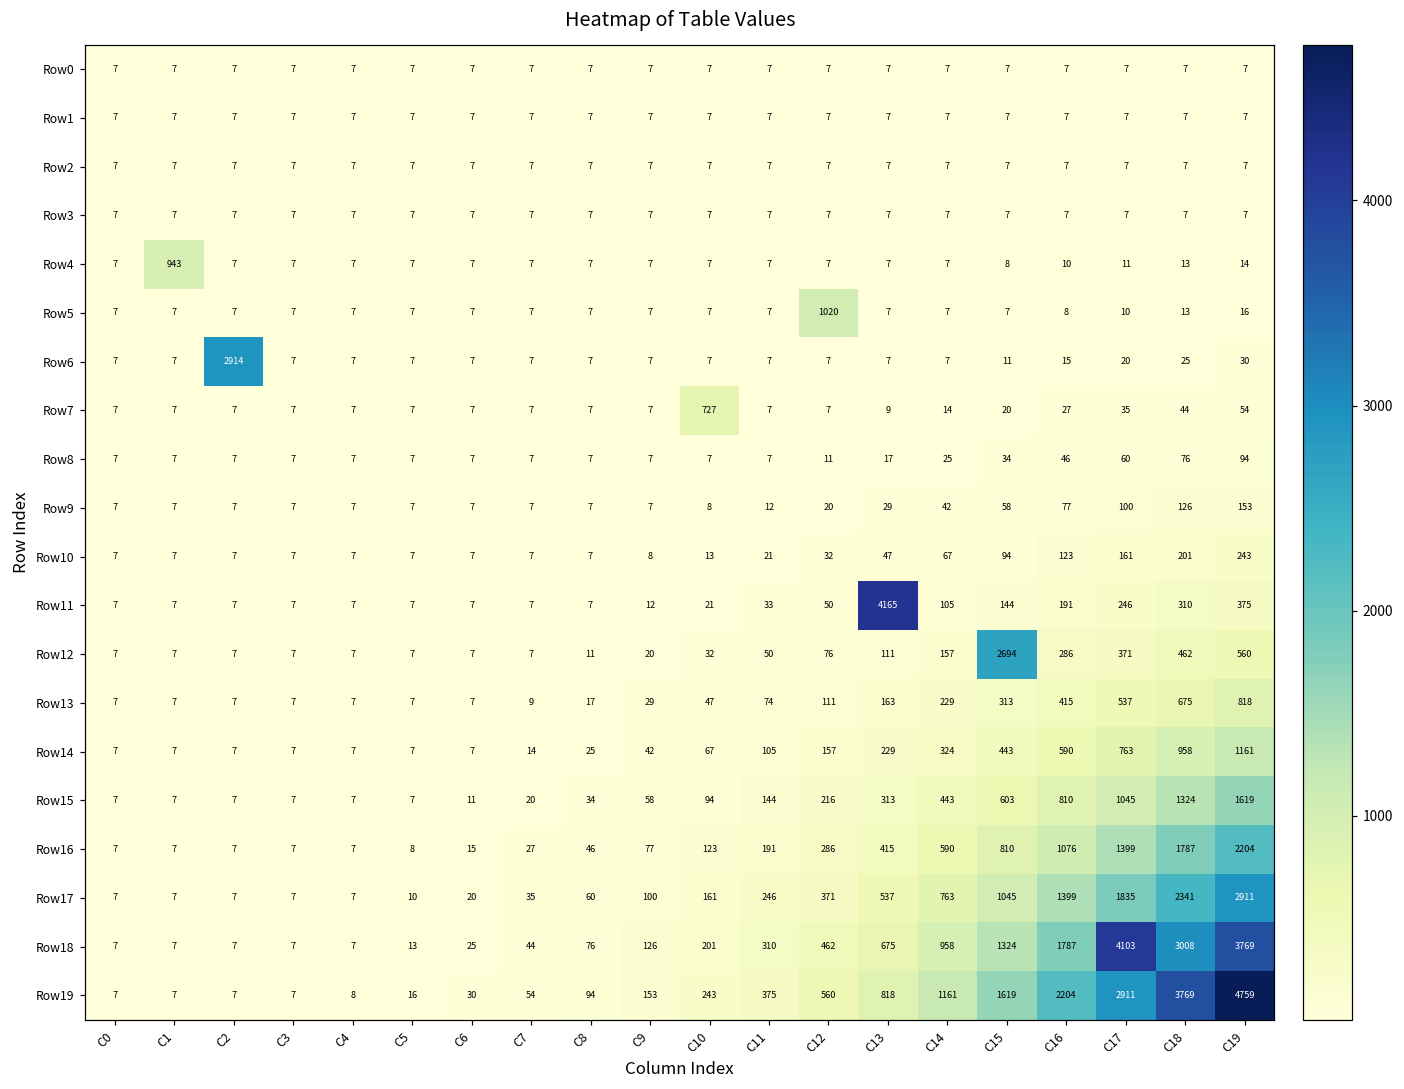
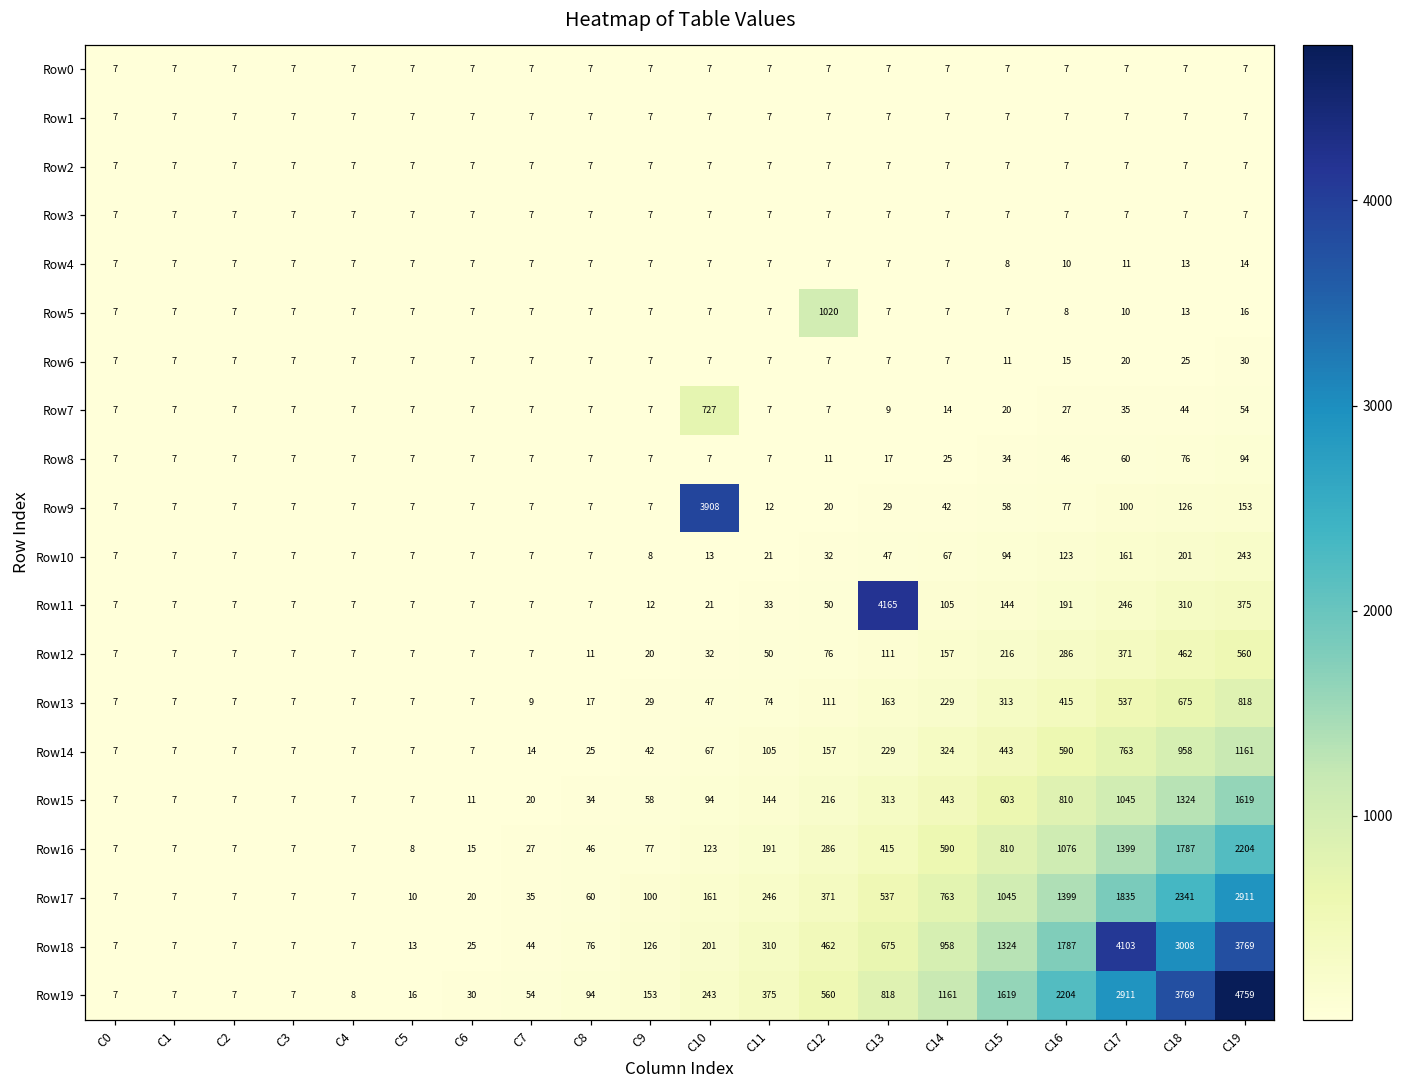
  {
    "Row4": {
      "C0": 7,
-     "C1": 943,
+     "C1": 7,
      "C2": 7,
      "C3": 7,
      "C4": 7,
      "C5": 7,
      "C6": 7,
      "C7": 7,
      "C8": 7,
      "C9": 7,
      "C10": 7,
      "C11": 7,
      "C12": 7,
      "C13": 7,
      "C14": 7,
      "C15": 8,
      "C16": 10,
      "C17": 11,
      "C18": 13,
      "C19": 14
    },
    "Row6": {
      "C0": 7,
      "C1": 7,
-     "C2": 2914,
+     "C2": 7,
      "C3": 7,
      "C4": 7,
      "C5": 7,
      "C6": 7,
      "C7": 7,
      "C8": 7,
      "C9": 7,
      "C10": 7,
      "C11": 7,
      "C12": 7,
      "C13": 7,
      "C14": 7,
      "C15": 11,
      "C16": 15,
      "C17": 20,
      "C18": 25,
      "C19": 30
    },
    "Row9": {
      "C0": 7,
      "C1": 7,
      "C2": 7,
      "C3": 7,
      "C4": 7,
      "C5": 7,
      "C6": 7,
      "C7": 7,
      "C8": 7,
      "C9": 7,
-     "C10": 8,
+     "C10": 3908,
      "C11": 12,
      "C12": 20,
      "C13": 29,
      "C14": 42,
      "C15": 58,
      "C16": 77,
      "C17": 100,
      "C18": 126,
      "C19": 153
    },
    "Row12": {
      "C0": 7,
      "C1": 7,
      "C2": 7,
      "C3": 7,
      "C4": 7,
      "C5": 7,
      "C6": 7,
      "C7": 7,
      "C8": 11,
      "C9": 20,
      "C10": 32,
      "C11": 50,
      "C12": 76,
      "C13": 111,
      "C14": 157,
-     "C15": 2694,
+     "C15": 216,
      "C16": 286,
      "C17": 371,
      "C18": 462,
      "C19": 560
    }
  }
